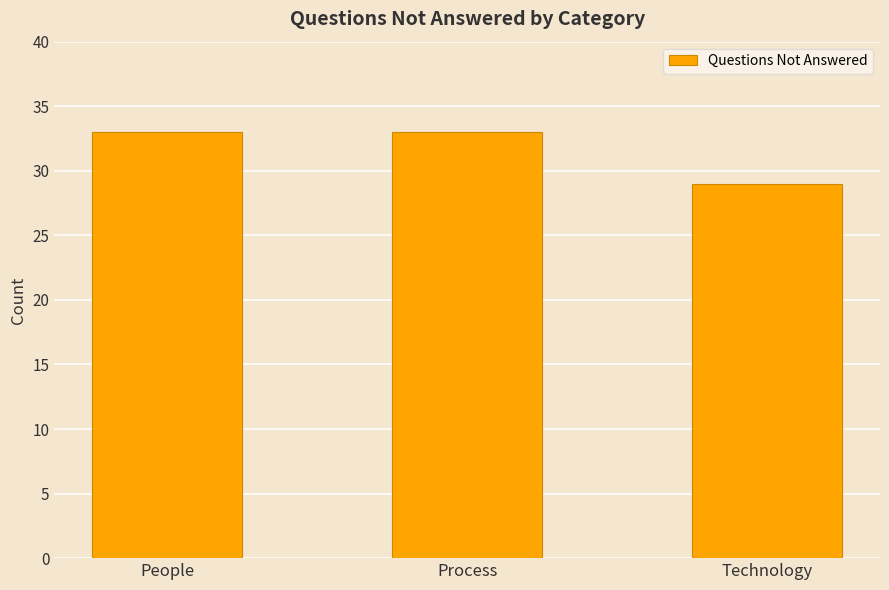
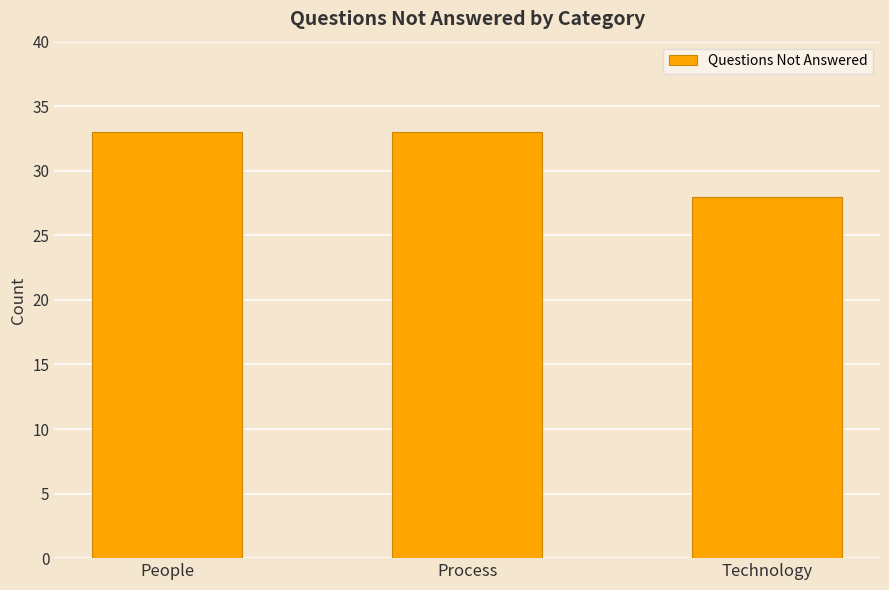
  {
    "People": 33,
    "Process": 33,
-   "Technology": 29
+   "Technology": 28
  }
